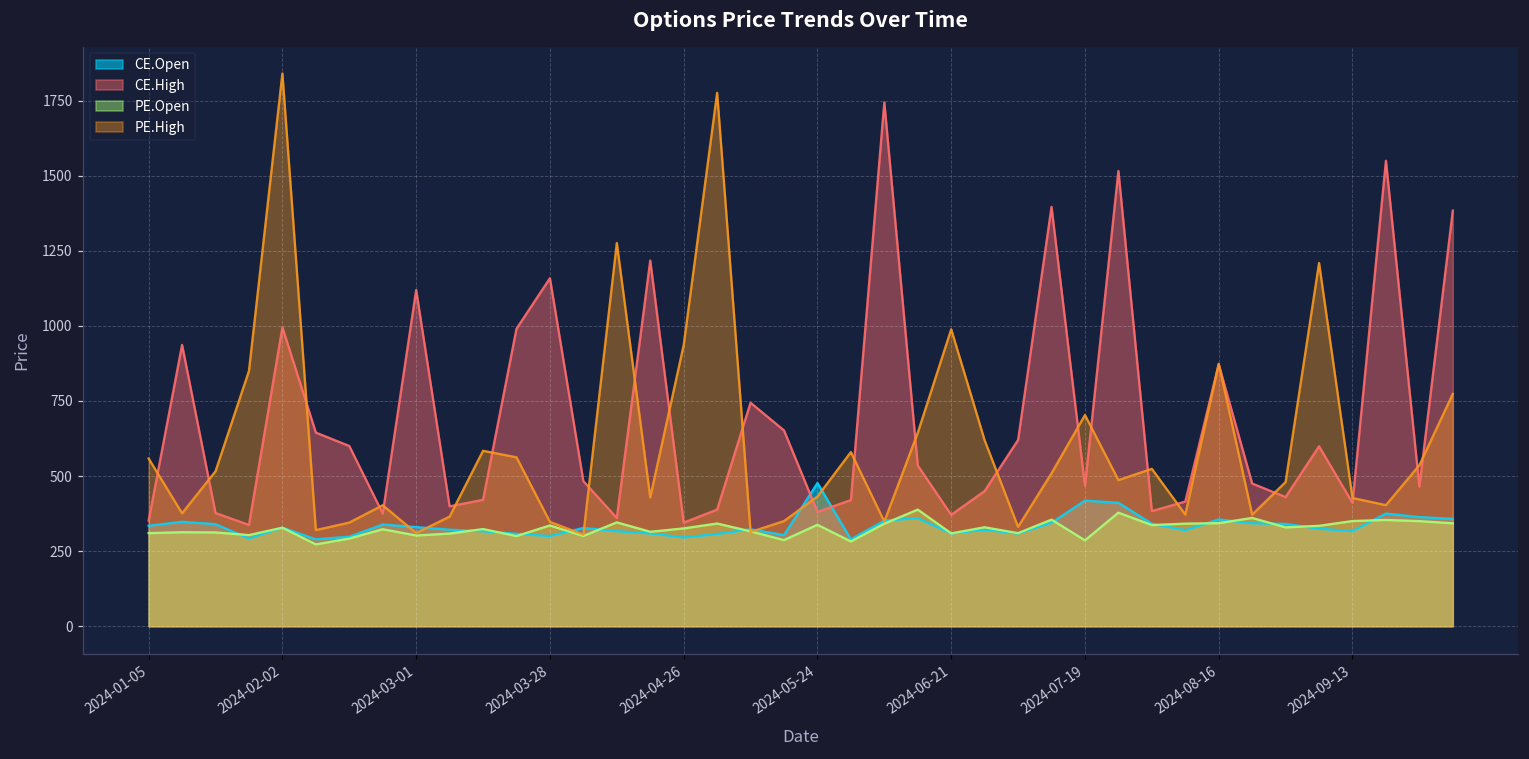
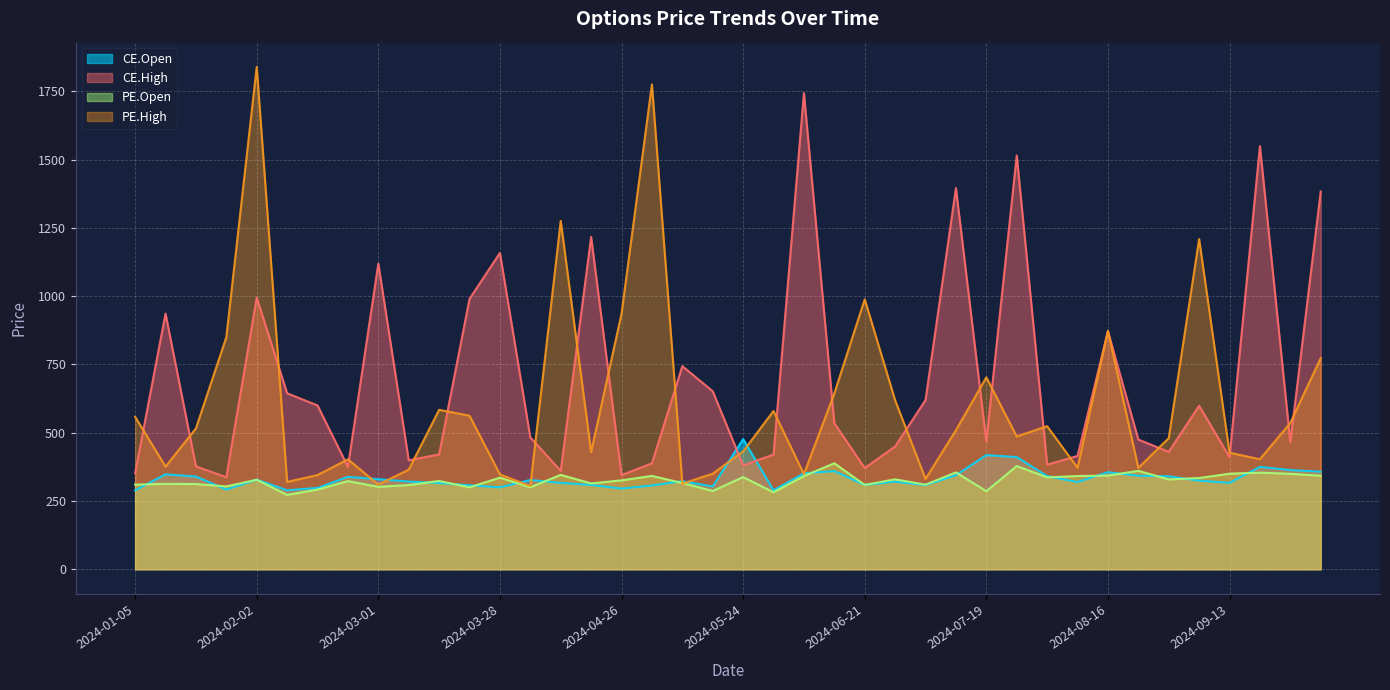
  {
    "CE.Open": {
-     "2024-01-05": 330,
+     "2024-01-05": 290,
      "2024-03-01": 330,
      "2024-03-28": 300,
      "2024-04-26": 300,
      "2024-05-24": 480,
      "2024-07-19": 420,
      "2024-08-16": 360,
      "2024-09-13": 320
    },
    "PE.Open": {
      "2024-01-05": 310,
      "2024-03-28": 340,
      "2024-04-26": 330,
      "2024-05-24": 340,
      "2024-07-19": 290,
      "2024-08-16": 340,
      "2024-09-13": 350
    }
  }
